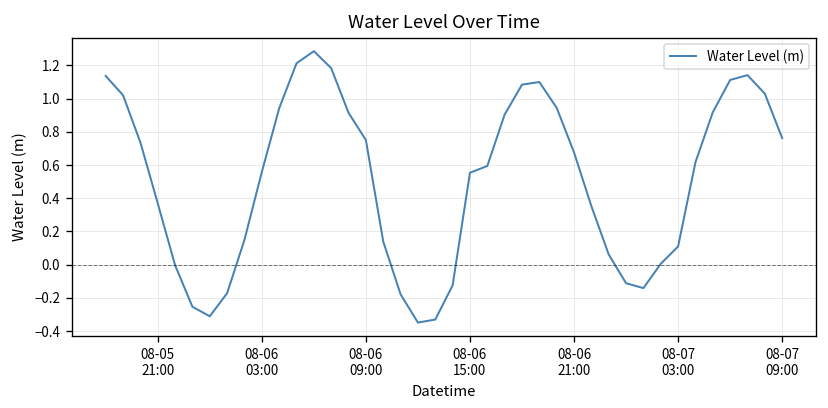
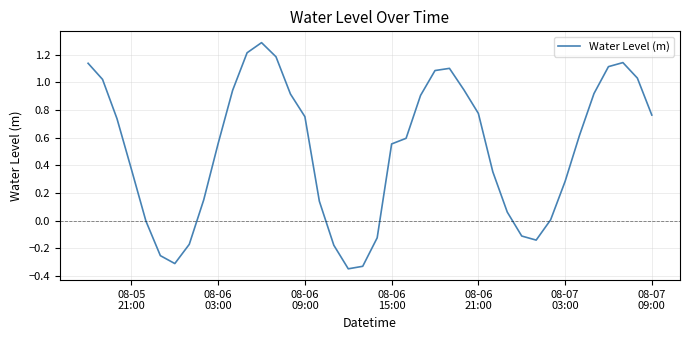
  {
    "08-05 21:00": 0.37,
    "08-06 03:00": 0.56,
    "08-06 09:00": 0.75,
    "08-06 15:00": 0.55,
-   "08-06 21:00": 0.68,
-   "08-07 03:00": 0.11,
+   "08-06 21:00": 0.77,
+   "08-07 03:00": 0.28,
    "08-07 09:00": 0.76
  }
